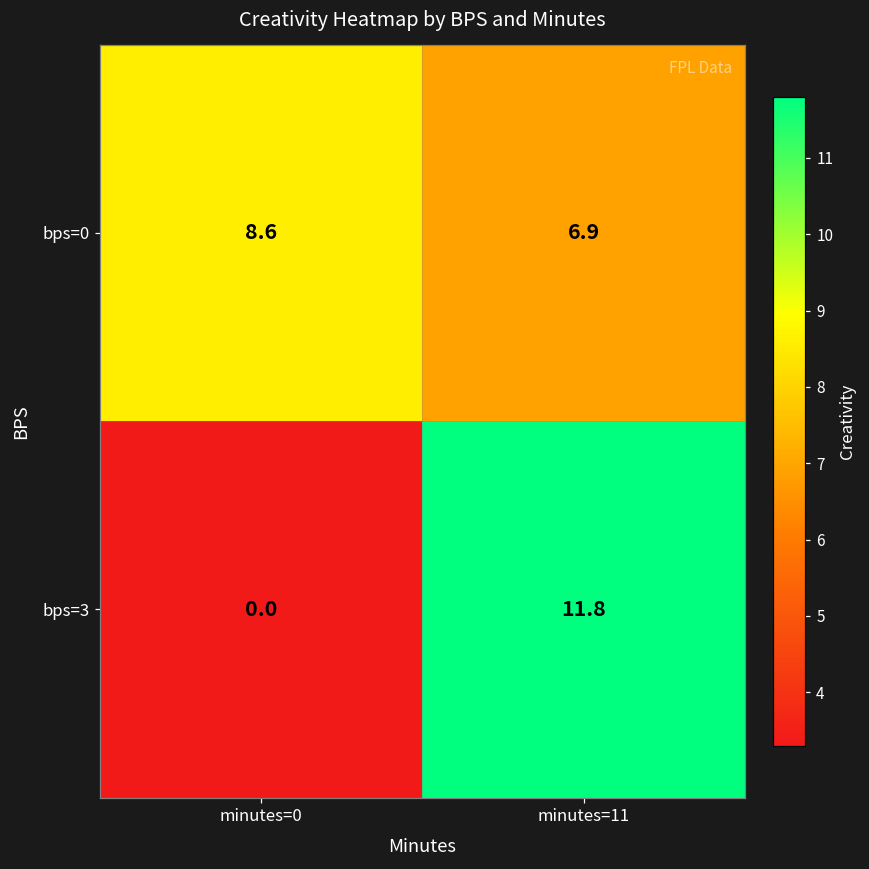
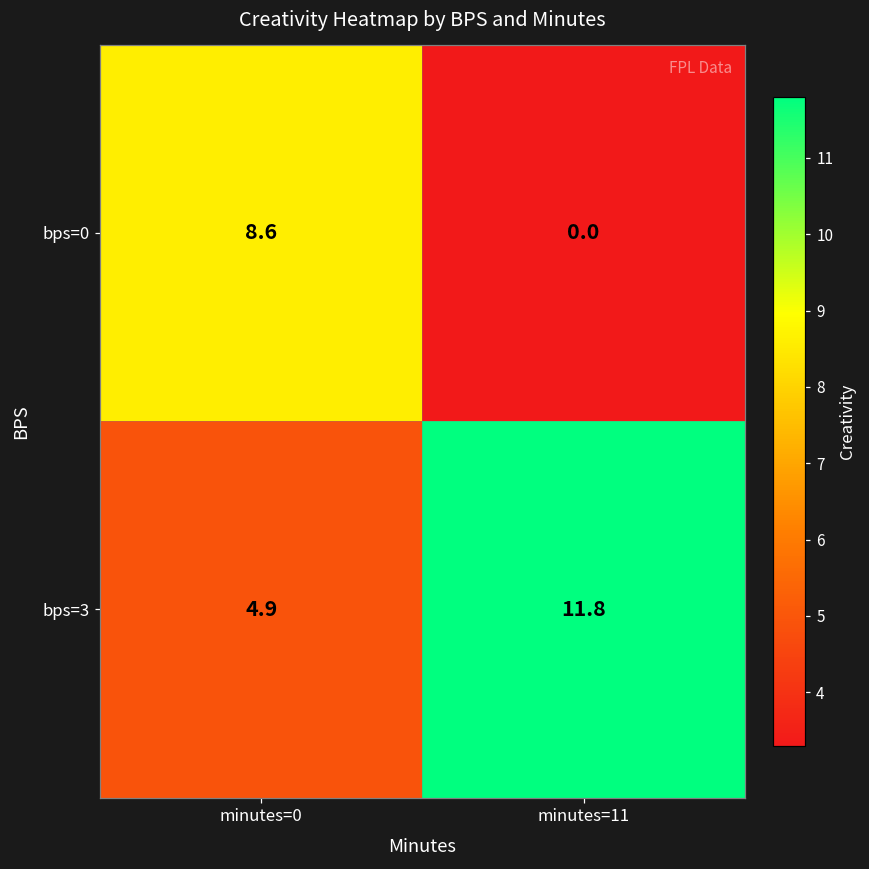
  {
    "bps=0": {
      "minutes=0": 8.6,
-     "minutes=11": 6.9
+     "minutes=11": 0.0
    },
    "bps=3": {
-     "minutes=0": 0.0,
+     "minutes=0": 4.9,
      "minutes=11": 11.8
    }
  }
